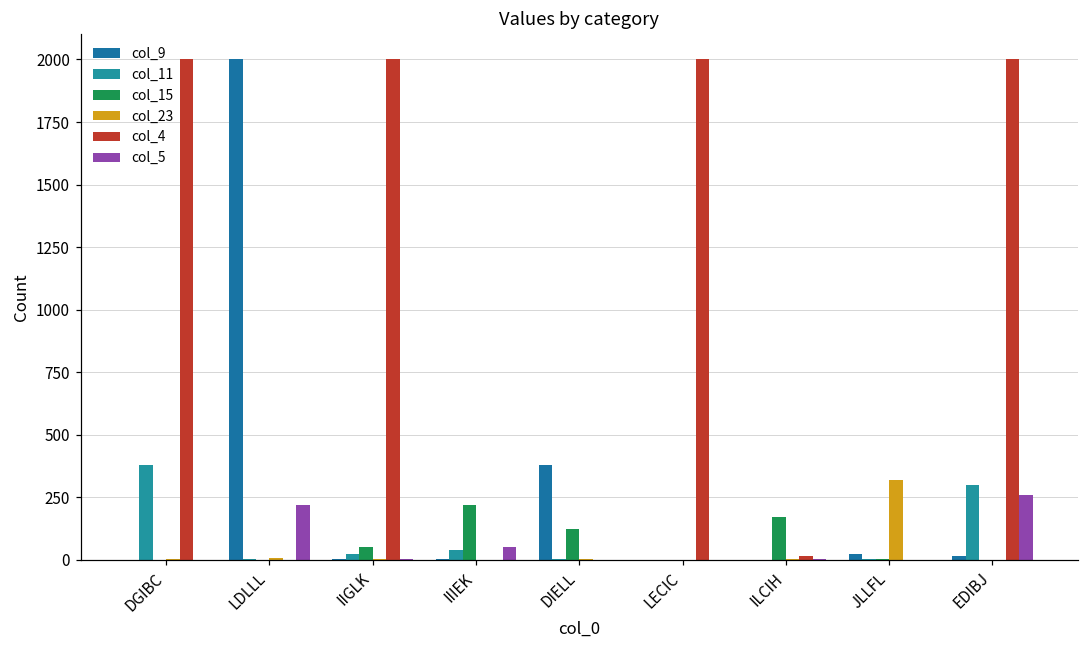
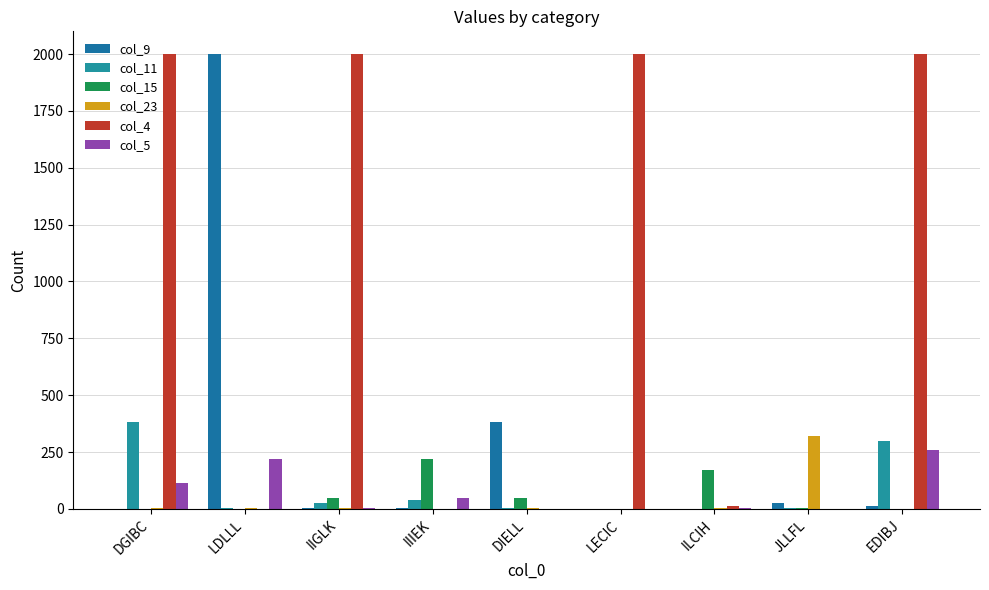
  {
    "col_15": {
      "DGIBC": 0,
      "LDLLL": 0,
      "IIGLK": 50,
      "IIIEK": 220,
-     "DIELL": 120,
+     "DIELL": 50,
      "LECIC": 0,
      "ILCIH": 170,
      "EDIBJ": 0
    },
    "col_23": {
      "IIIEK": 0,
      "LECIC": 0,
      "JLLFL": 320,
      "EDIBJ": 0
    },
    "col_4": {
      "DGIBC": 2000,
      "LDLLL": 0,
      "IIGLK": 2000,
      "IIIEK": 0,
      "DIELL": 0,
      "LECIC": 2000,
      "ILCIH": 20,
      "JLLFL": 0,
      "EDIBJ": 2000
    },
    "col_5": {
-     "DGIBC": 0,
+     "DGIBC": 110,
      "LDLLL": 220,
      "IIIEK": 50,
      "DIELL": 0,
      "LECIC": 0,
      "JLLFL": 0,
      "EDIBJ": 260
    }
  }
